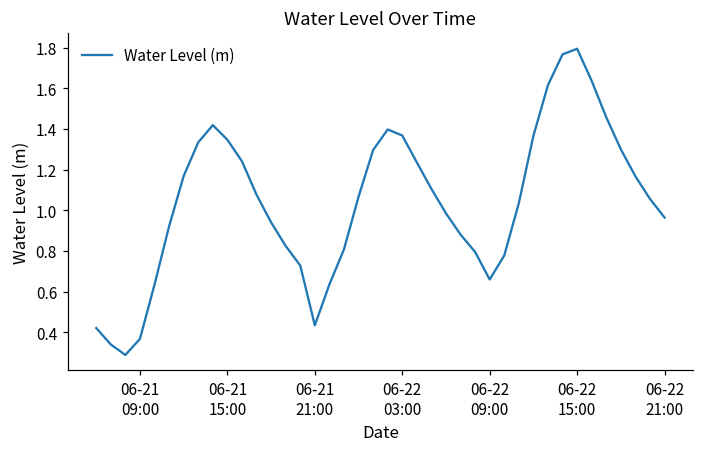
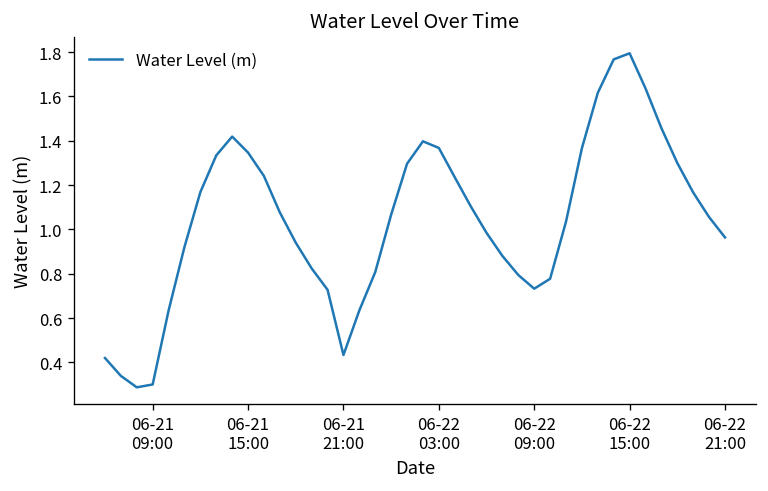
  {
-   "06-21 09:00": 0.37,
+   "06-21 09:00": 0.30,
    "06-21 15:00": 1.35,
    "06-21 21:00": 0.43,
    "06-22 03:00": 1.37,
-   "06-22 09:00": 0.66,
+   "06-22 09:00": 0.73,
    "06-22 15:00": 1.79,
    "06-22 21:00": 0.96
  }
